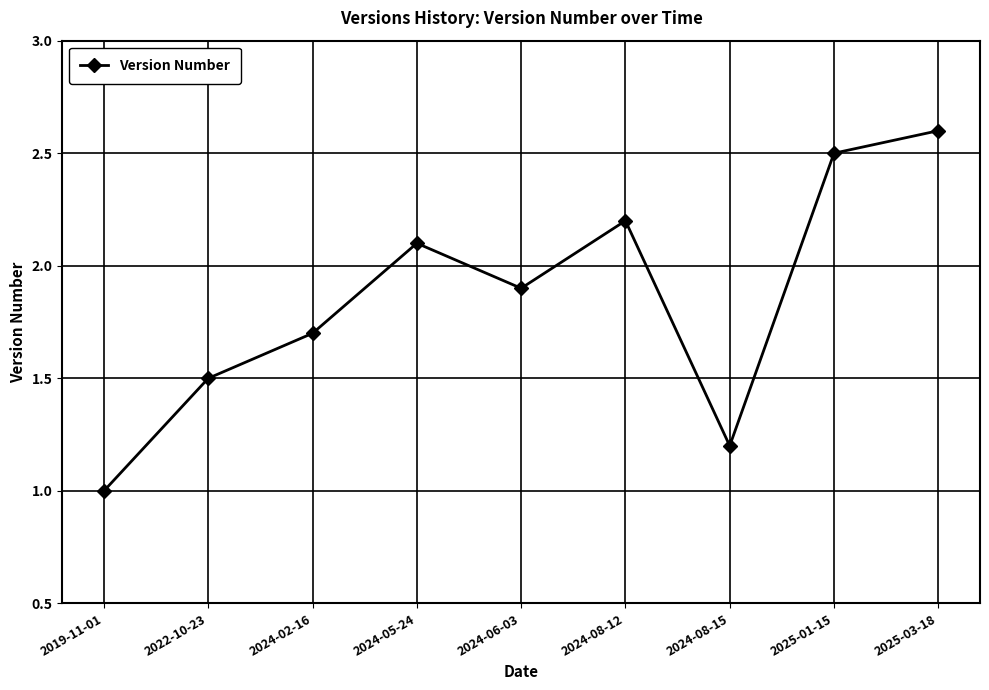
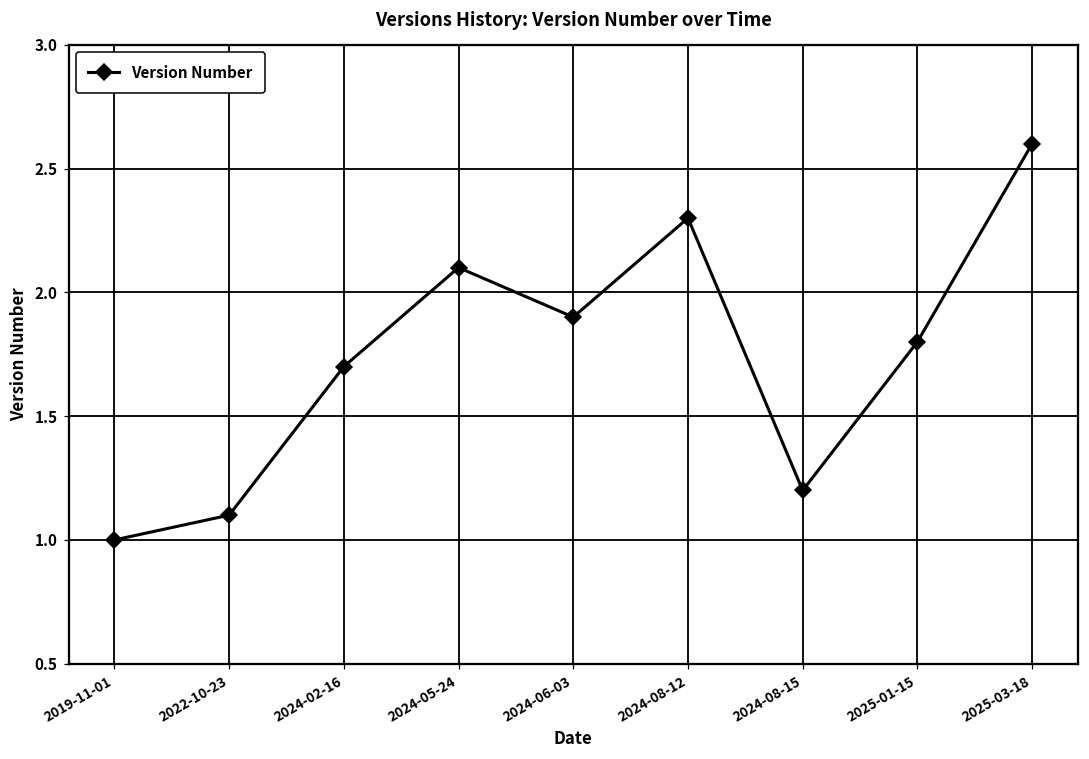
  {
    "2019-11-01": 1.0,
-   "2022-10-23": 1.5,
+   "2022-10-23": 1.1,
    "2024-02-16": 1.7,
    "2024-05-24": 2.1,
    "2024-06-03": 1.9,
-   "2024-08-12": 2.2,
+   "2024-08-12": 2.3,
    "2024-08-15": 1.2,
-   "2025-01-15": 2.5,
+   "2025-01-15": 1.8,
    "2025-03-18": 2.6
  }
